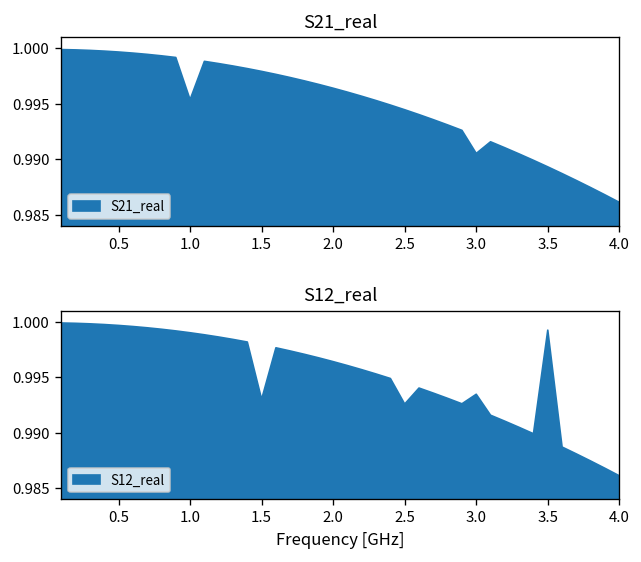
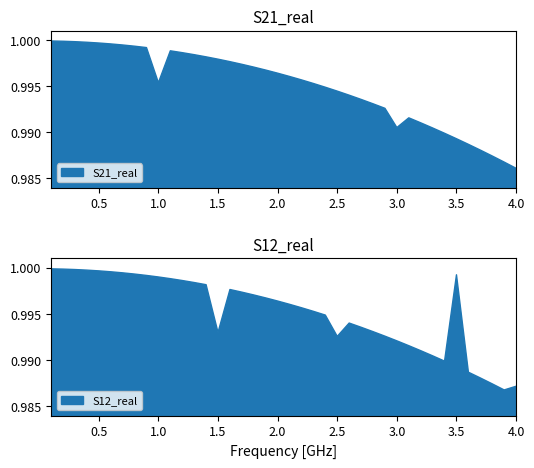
  {
    "S21_real": {
      "0.5": 1.000,
      "1.0": 0.995,
      "1.5": 0.998,
      "2.0": 0.996,
      "2.5": 0.994,
      "3.0": 0.991,
      "3.5": 0.989,
      "4.0": 0.986
    },
    "S12_real": {
      "0.5": 1.000,
      "1.0": 0.999,
      "1.5": 0.993,
      "2.0": 0.996,
      "2.5": 0.993,
-     "3.0": 0.993,
+     "3.0": 0.992,
      "3.5": 0.999,
-     "4.0": 0.986
+     "4.0": 0.987
    }
  }
